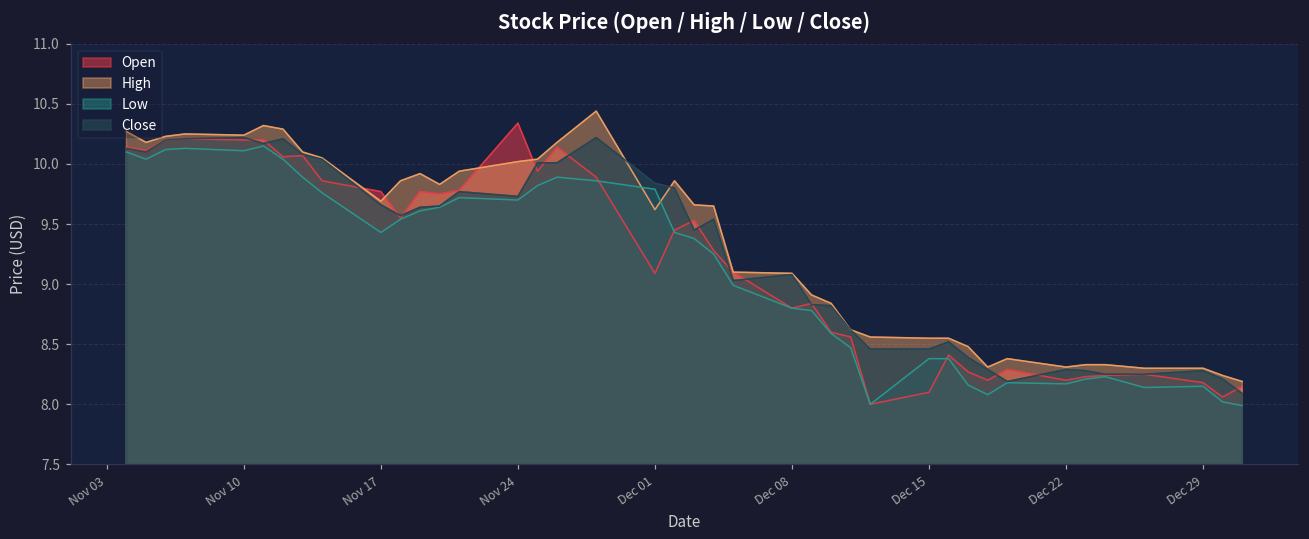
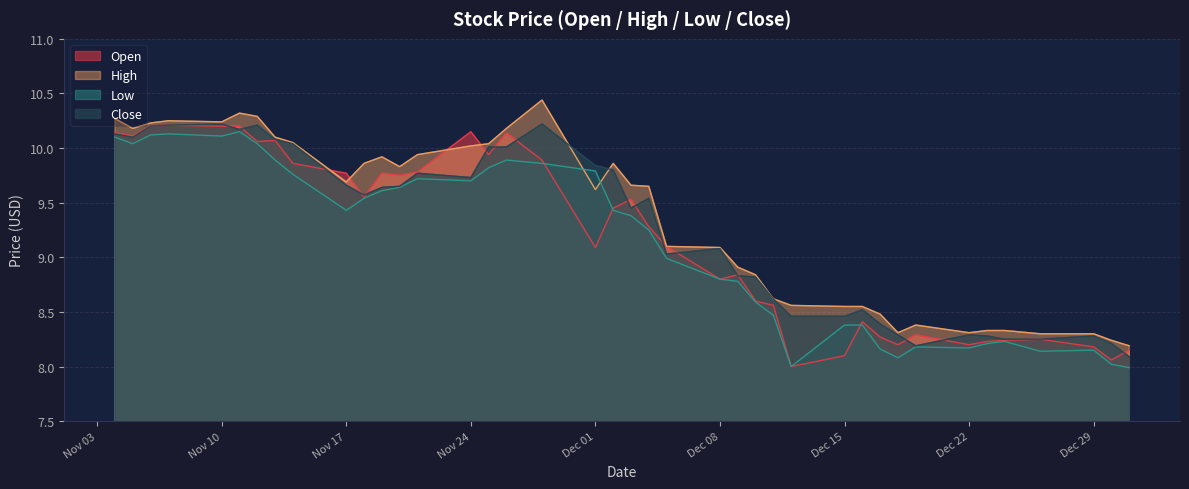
  {
    "Open": {
      "Nov 17": 9.77,
-     "Nov 24": 10.34,
+     "Nov 24": 10.15,
      "Dec 01": 9.09,
      "Dec 15": 8.10,
      "Dec 22": 8.20,
      "Dec 29": 8.18
    },
    "High": {
      "Nov 17": 9.69,
      "Nov 24": 10.02,
      "Dec 01": 9.62,
      "Dec 15": 8.55
    }
  }
